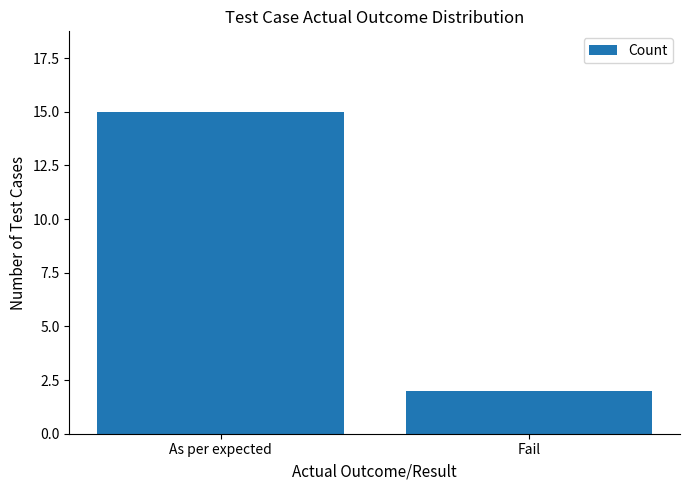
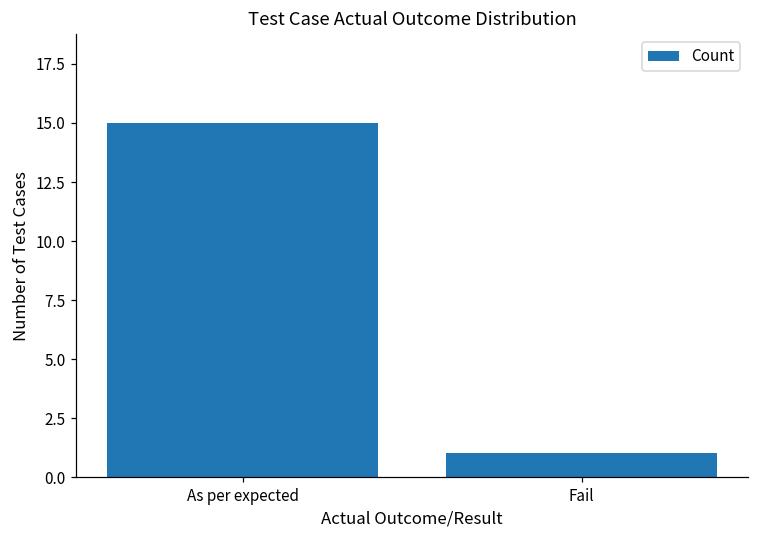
  {
    "As per expected": 15,
-   "Fail": 2
+   "Fail": 1
  }
